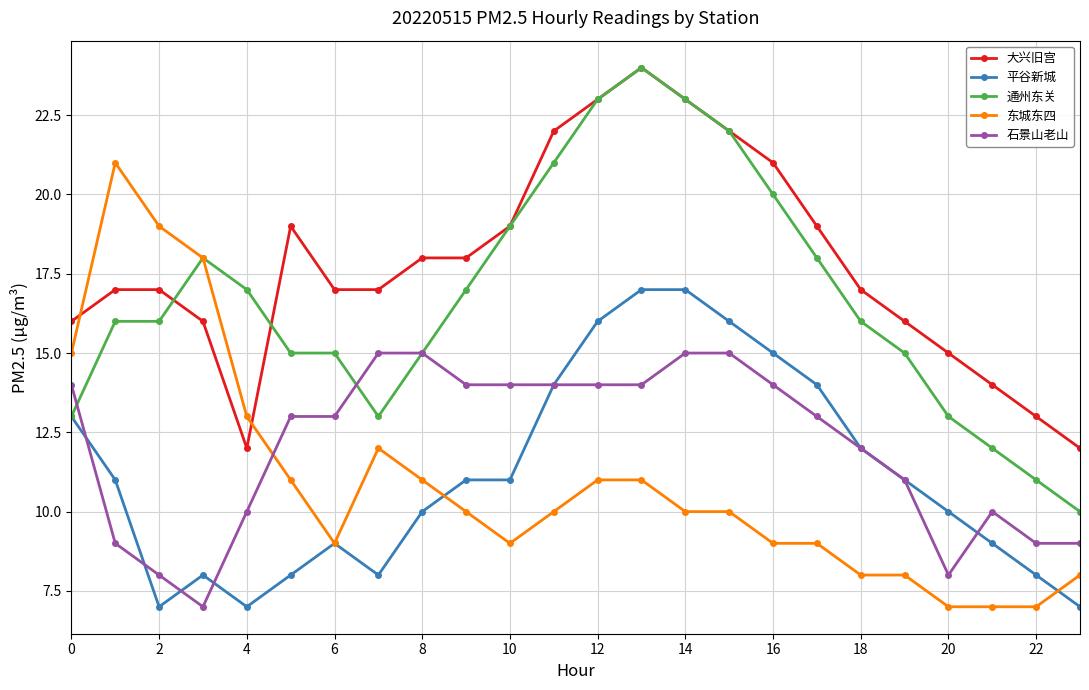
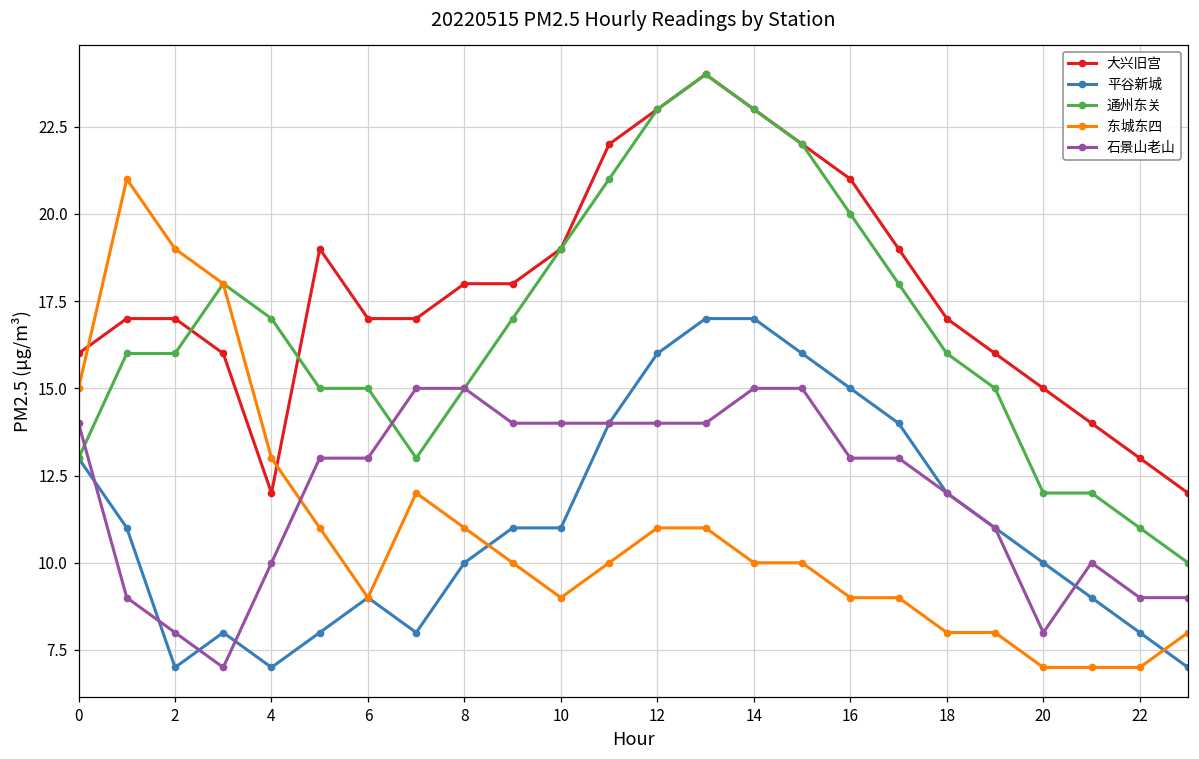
  {
    "大兴旧宫": {
      "0": 16,
      "2": 17,
      "4": 12,
      "6": 17,
      "8": 18,
      "16": 21,
      "18": 17,
      "20": 15,
      "22": 13
    },
    "平谷新城": {
      "2": 7,
      "4": 7,
      "8": 10,
      "10": 11,
      "12": 16,
      "14": 17,
      "16": 15,
      "20": 10,
      "22": 8
    },
    "通州东关": {
      "2": 16,
      "4": 17,
      "6": 15,
      "16": 20,
      "18": 16,
-     "20": 13,
+     "20": 12,
      "22": 11
    },
    "东城东四": {
      "0": 15,
      "2": 19,
      "4": 13,
      "8": 11,
      "10": 9,
      "12": 11,
      "14": 10,
      "16": 9,
      "18": 8,
      "20": 7,
      "22": 7
    },
    "石景山老山": {
      "0": 14,
      "2": 8,
      "4": 10,
      "6": 13,
      "10": 14,
      "12": 14,
      "14": 15,
-     "16": 14,
+     "16": 13,
      "20": 8,
      "22": 9
    }
  }
